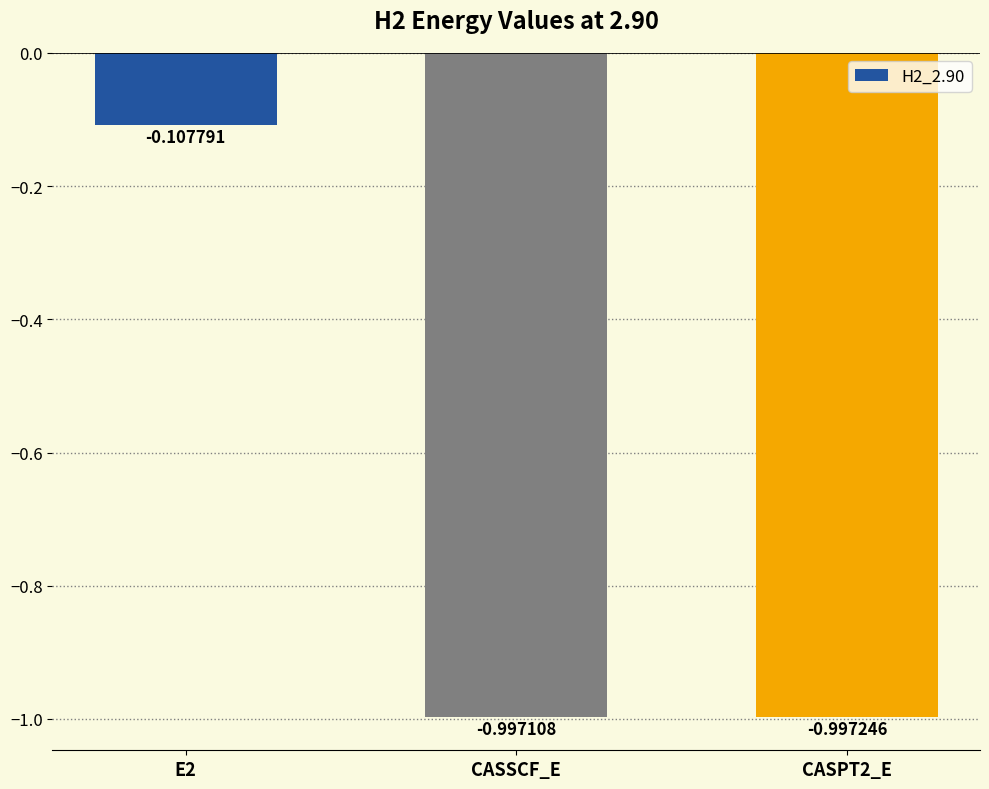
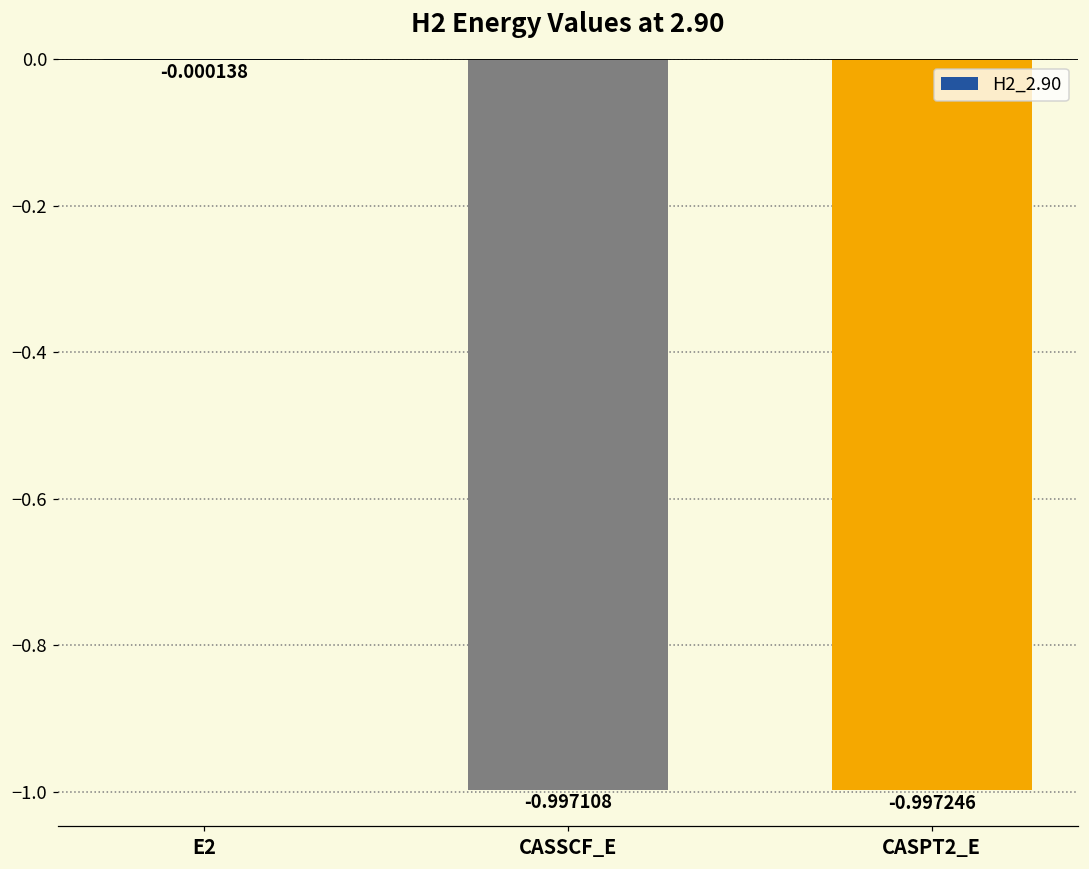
  {
-   "E2": -0.107791,
+   "E2": -0.000138,
    "CASSCF_E": -0.997108,
    "CASPT2_E": -0.997246
  }
